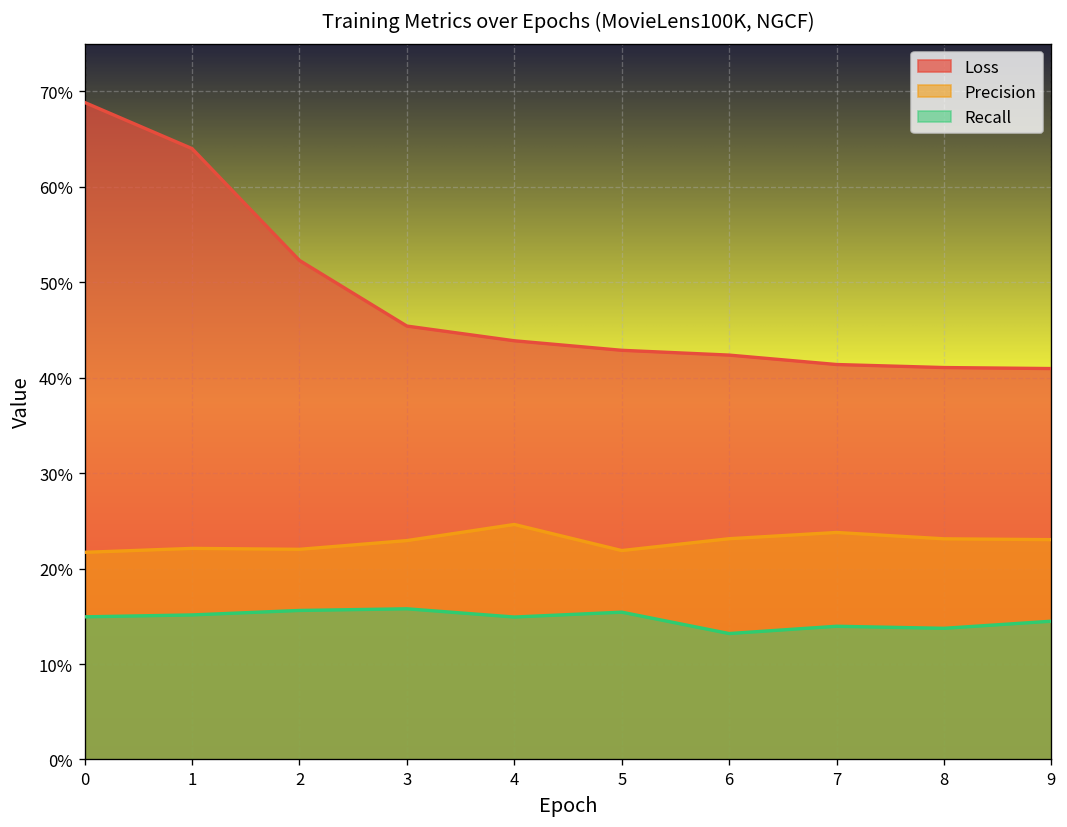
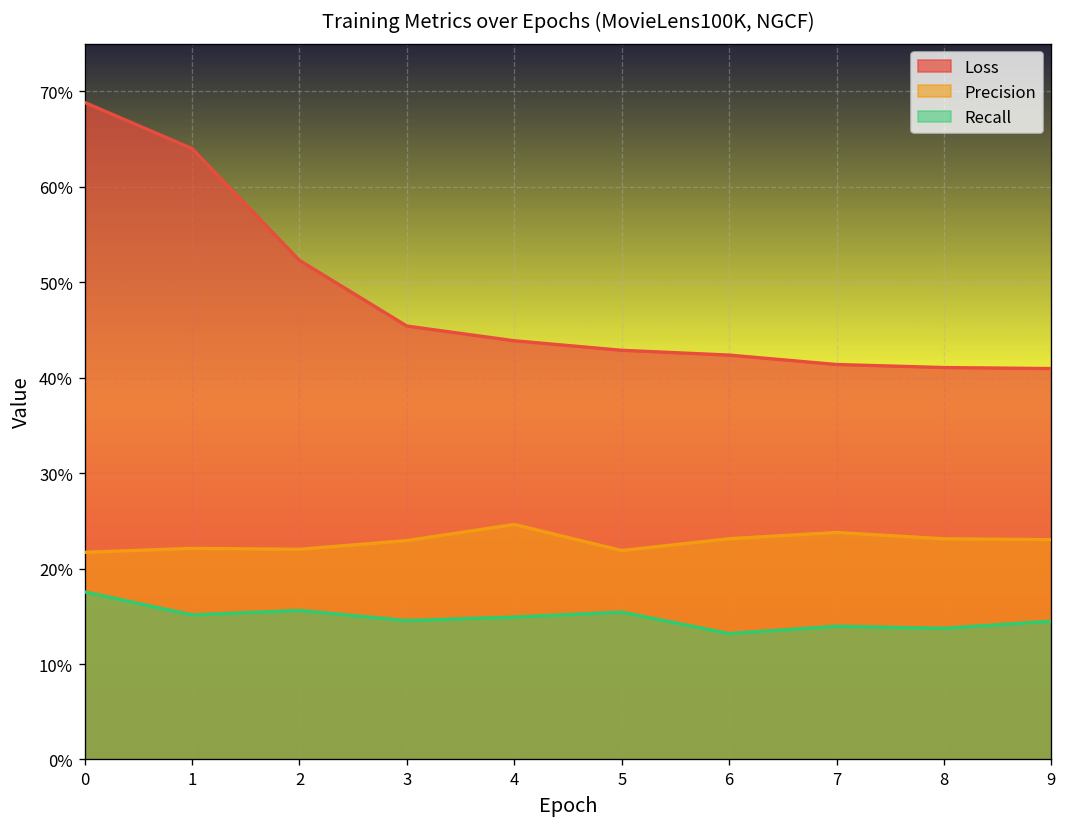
  {
    "Loss": {
      "0": "69%",
      "1": "64%",
      "2": "52%",
      "3": "45%",
      "4": "44%",
      "5": "43%",
      "6": "42%",
      "7": "41%",
      "8": "41%",
      "9": "41%"
    },
    "Precision": {
      "0": "22%",
      "1": "22%",
      "2": "22%",
      "3": "23%",
      "4": "25%",
      "5": "22%",
      "6": "23%",
      "7": "24%",
      "8": "23%",
      "9": "23%"
    },
    "Recall": {
-     "0": "15%",
+     "0": "18%",
      "1": "15%",
      "2": "16%",
-     "3": "16%",
+     "3": "15%",
      "4": "15%",
      "5": "15%",
      "6": "13%",
      "7": "14%",
      "8": "14%",
      "9": "14%"
    }
  }
